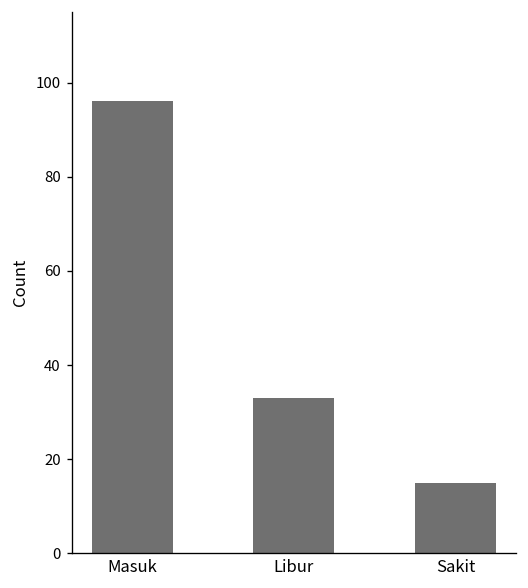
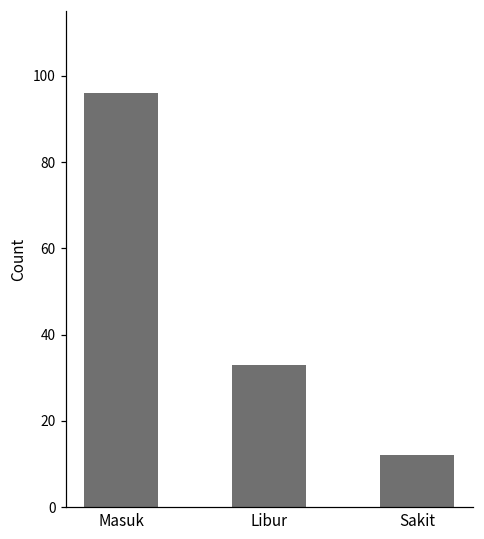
  {
    "Masuk": 96,
    "Libur": 33,
-   "Sakit": 15
+   "Sakit": 12
  }
